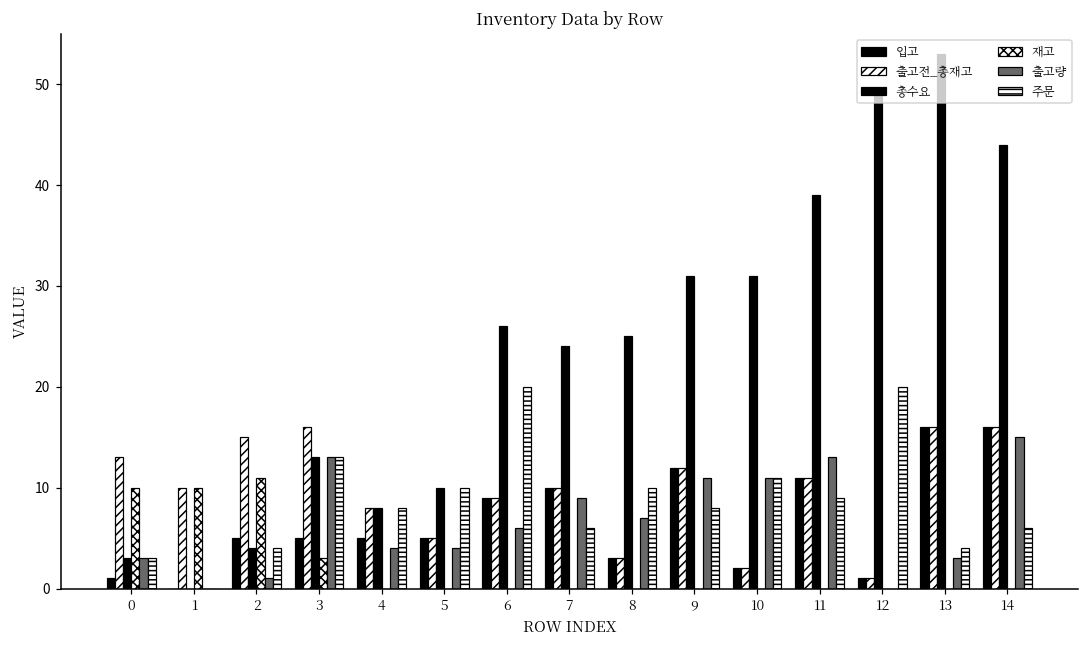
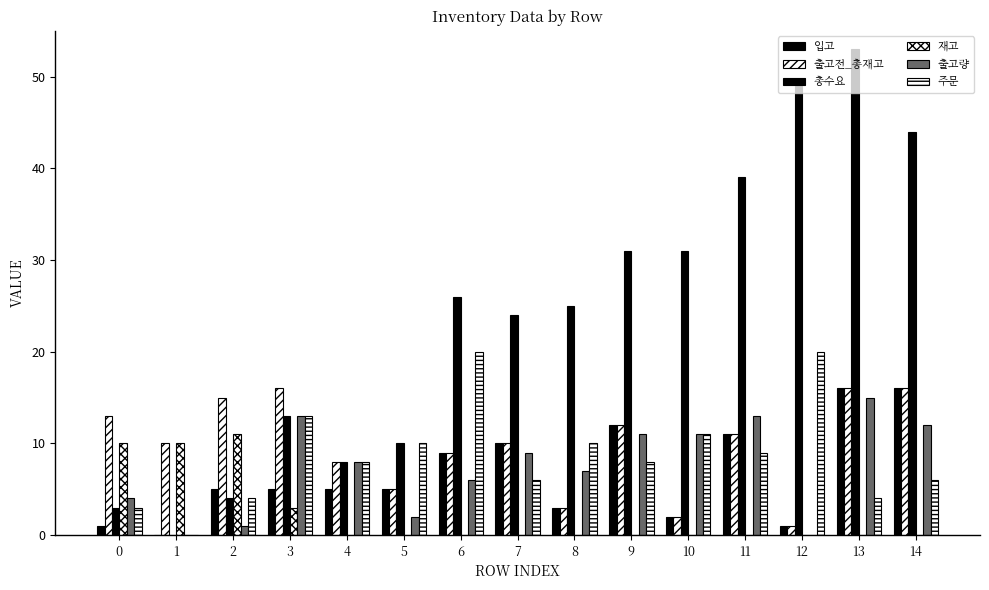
  {
    "출고량": {
-     "0": 3,
+     "0": 4,
      "1": 0,
      "2": 1,
      "3": 13,
-     "4": 4,
-     "5": 4,
+     "4": 8,
+     "5": 2,
      "6": 6,
      "7": 9,
      "8": 7,
      "9": 11,
      "10": 11,
      "11": 13,
      "12": 0,
-     "13": 3,
-     "14": 15
+     "13": 15,
+     "14": 12
    }
  }
